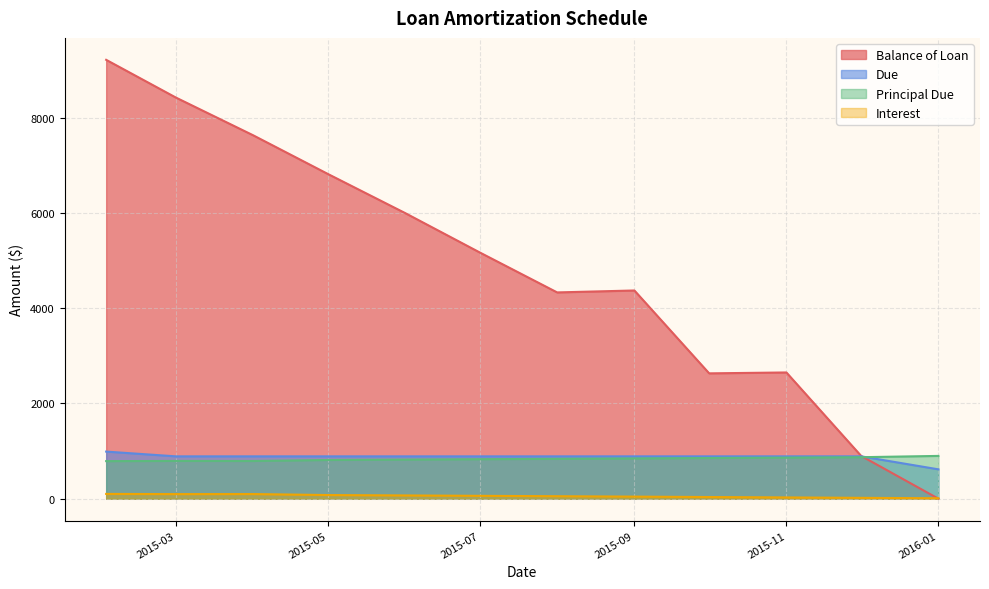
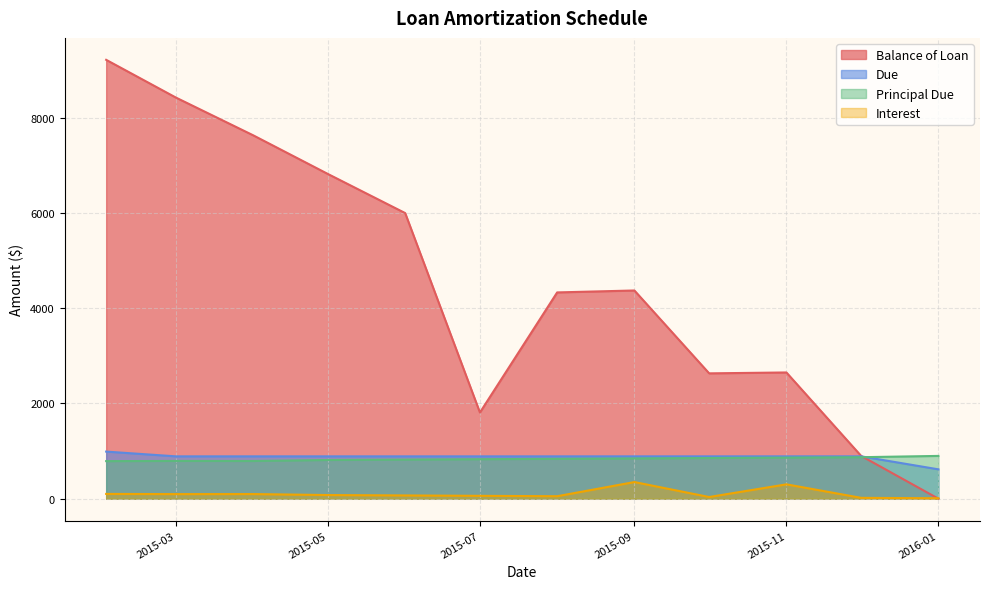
  {
    "Balance of Loan": {
      "2015-03": 8400,
      "2015-05": 6800,
-     "2015-07": 5200,
+     "2015-07": 1800,
      "2015-09": 4400,
      "2015-11": 2600
    },
    "Due": {
      "2015-03": 900,
      "2015-05": 900,
      "2015-07": 900,
      "2016-01": 600
    },
    "Principal Due": {
      "2015-03": 800,
      "2015-05": 800,
      "2015-07": 800,
      "2016-01": 900
    },
    "Interest": {
      "2015-03": 100,
      "2015-05": 100,
      "2015-07": 100,
-     "2015-09": 0,
-     "2015-11": 0
+     "2015-09": 300,
+     "2015-11": 300
    }
  }
